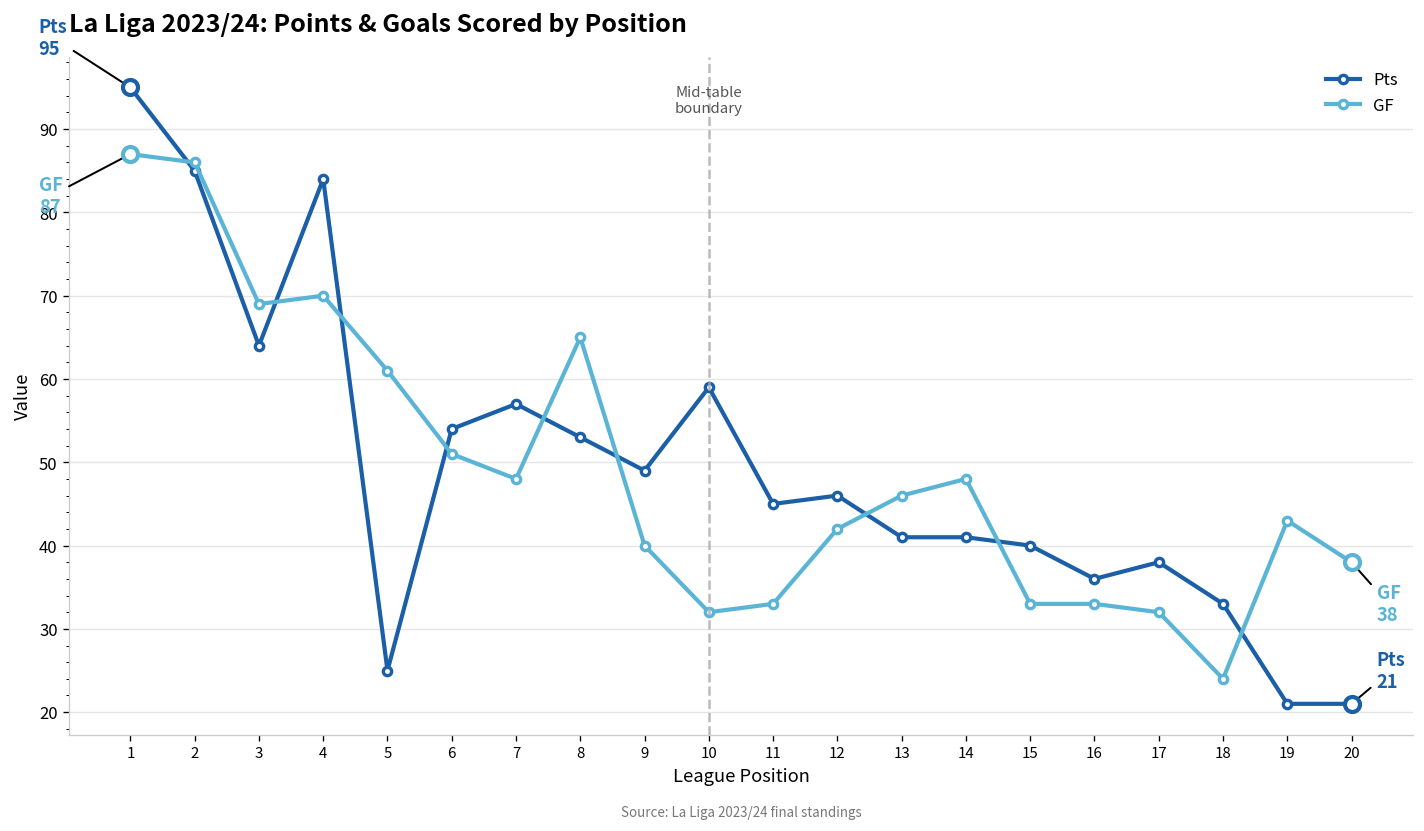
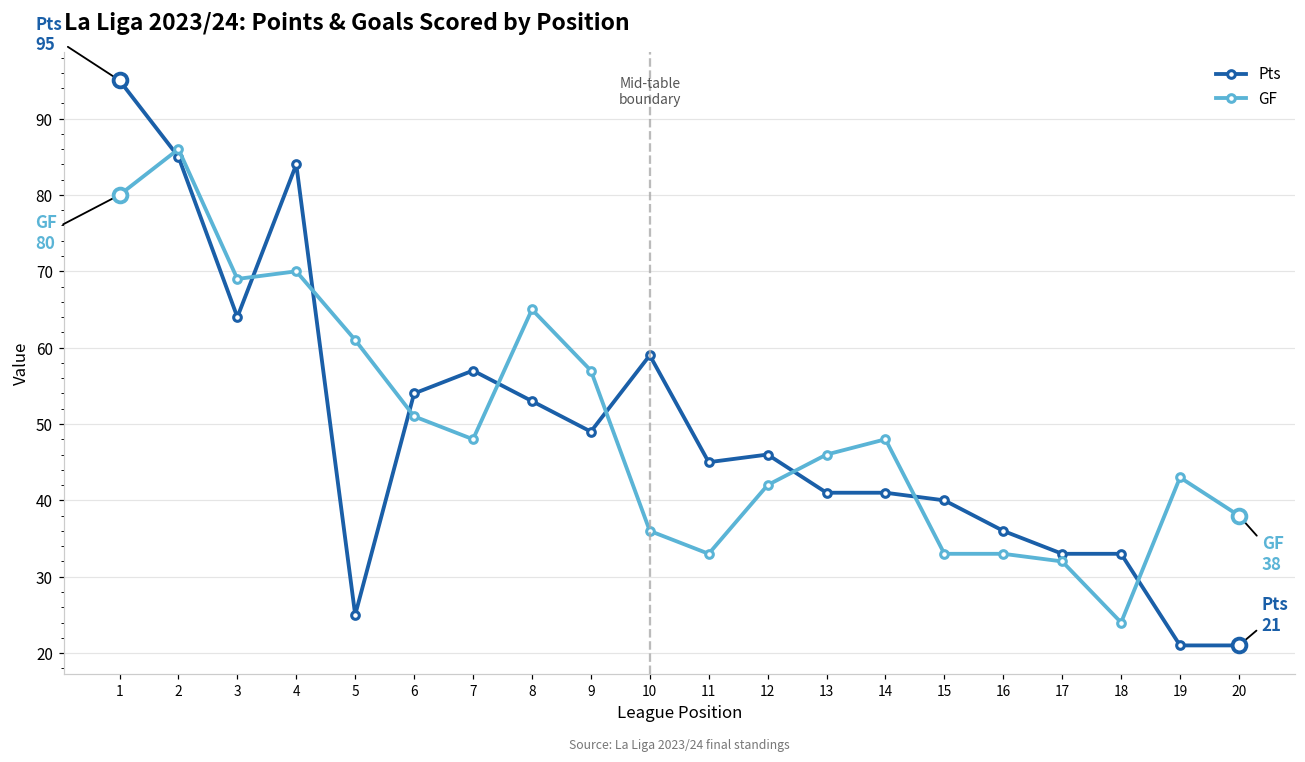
  {
    "Pts": {
      "2": 85,
      "3": 64,
      "4": 84,
      "5": 25,
      "6": 54,
      "7": 57,
      "8": 53,
      "9": 49,
      "10": 59,
      "11": 45,
      "12": 46,
      "13": 41,
      "14": 41,
      "15": 40,
      "16": 36,
-     "17": 38,
+     "17": 33,
      "18": 33,
      "19": 21
    },
    "GF": {
-     "1": 87,
-     "9": 40,
-     "10": 32
+     "1": 80,
+     "9": 57,
+     "10": 36
    }
  }
